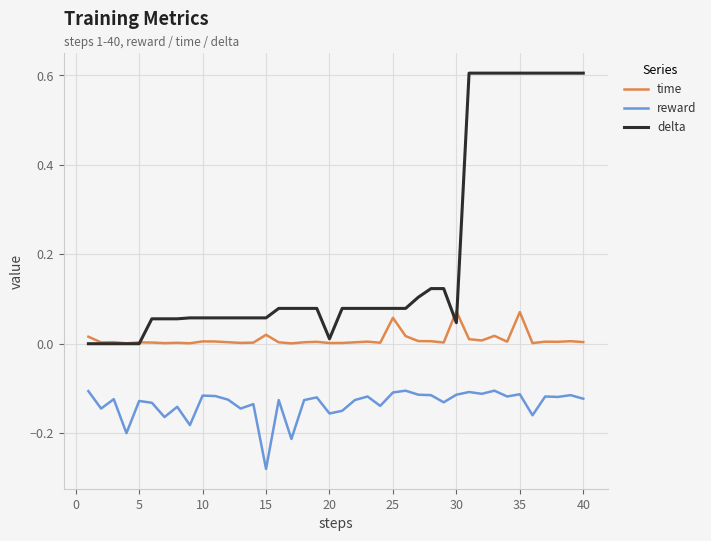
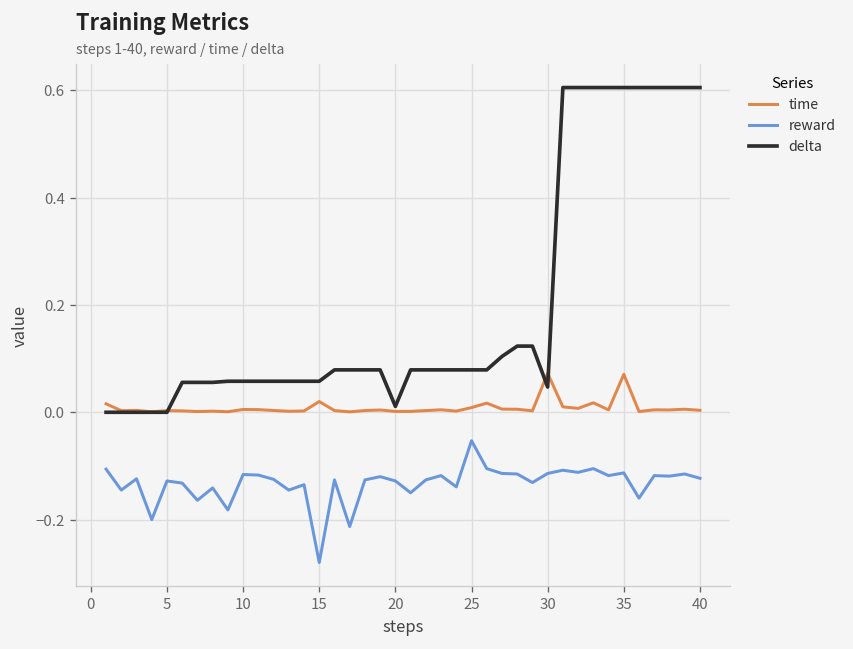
  {
    "time": {
      "10": 0.01,
      "15": 0.02,
      "20": 0.00,
-     "25": 0.06,
+     "25": 0.01,
      "30": 0.07,
      "35": 0.07,
      "40": 0.00
    },
    "reward": {
      "5": -0.13,
      "10": -0.12,
      "15": -0.28,
-     "20": -0.16,
-     "25": -0.11,
+     "20": -0.13,
+     "25": -0.05,
      "30": -0.11,
      "35": -0.11,
      "40": -0.12
    },
    "delta": {
      "10": 0.06,
      "15": 0.06,
      "20": 0.01,
      "25": 0.08,
      "30": 0.05,
      "35": 0.61,
      "40": 0.61
    }
  }
